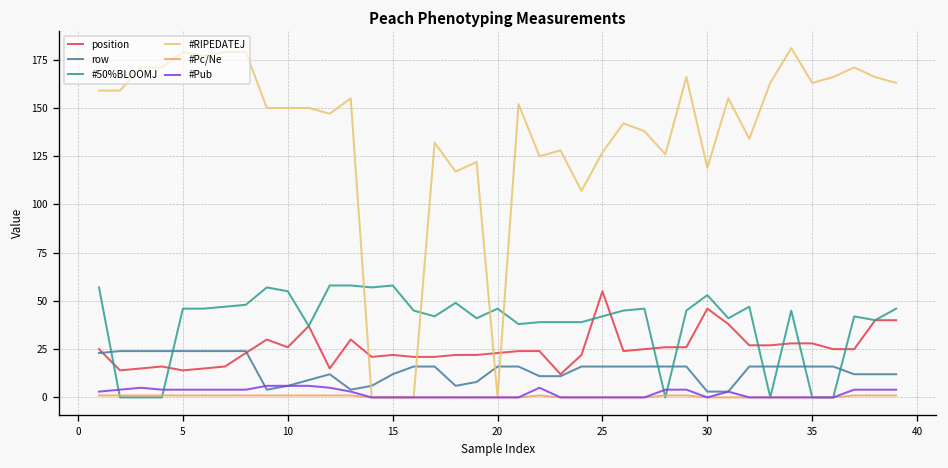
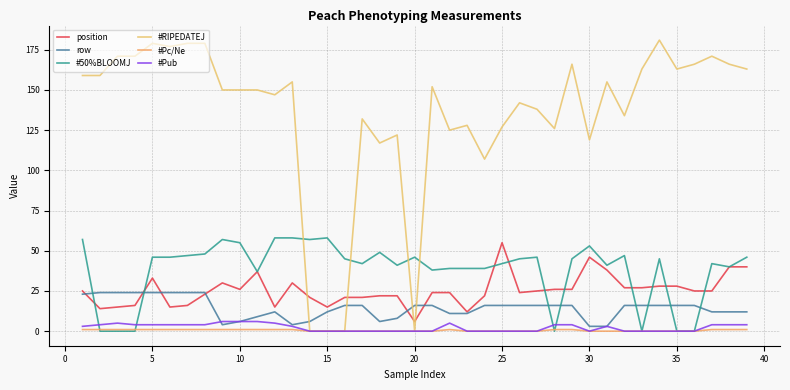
  {
    "position": {
-     "5": 14,
+     "5": 33,
      "10": 26,
-     "15": 22,
-     "20": 23,
+     "15": 15,
+     "20": 6,
      "25": 55,
      "30": 46,
      "35": 28
    },
    "#Pub": {
      "5": 4
    }
  }
